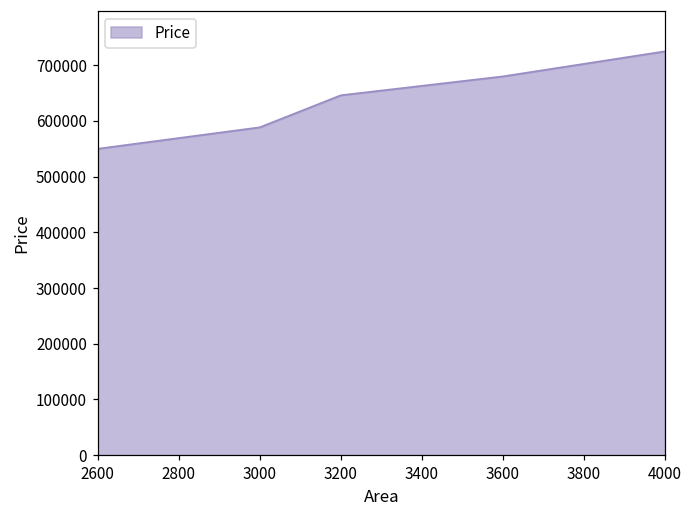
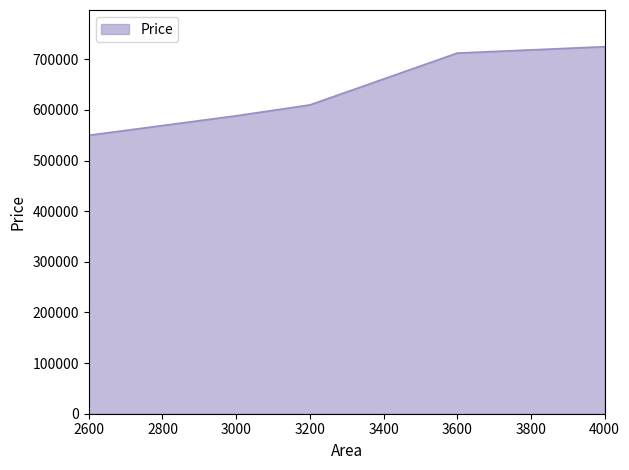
  {
    "2600": 550000,
    "3000": 590000,
-   "3200": 650000,
-   "3600": 680000,
+   "3200": 610000,
+   "3600": 710000,
    "4000": 730000
  }
